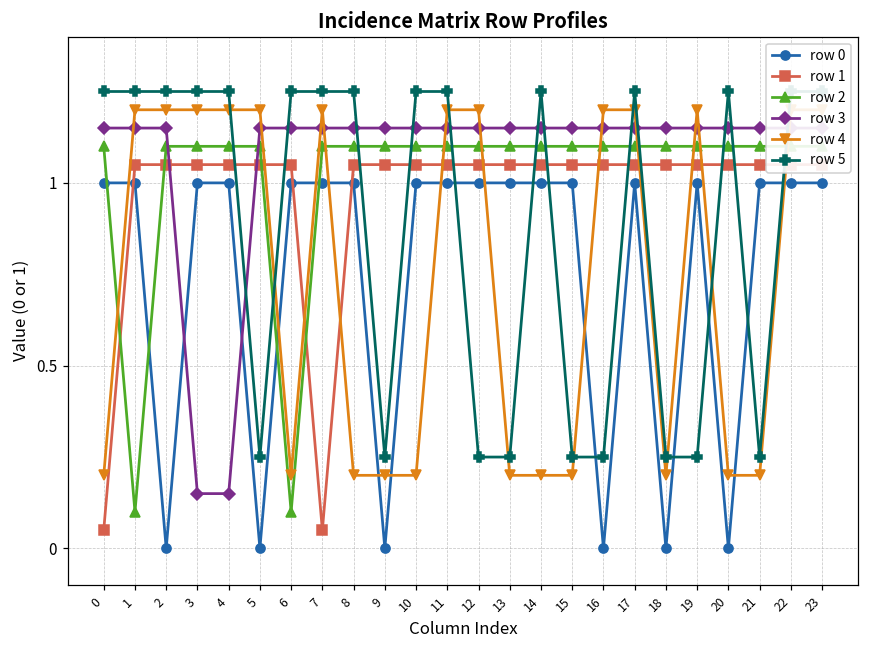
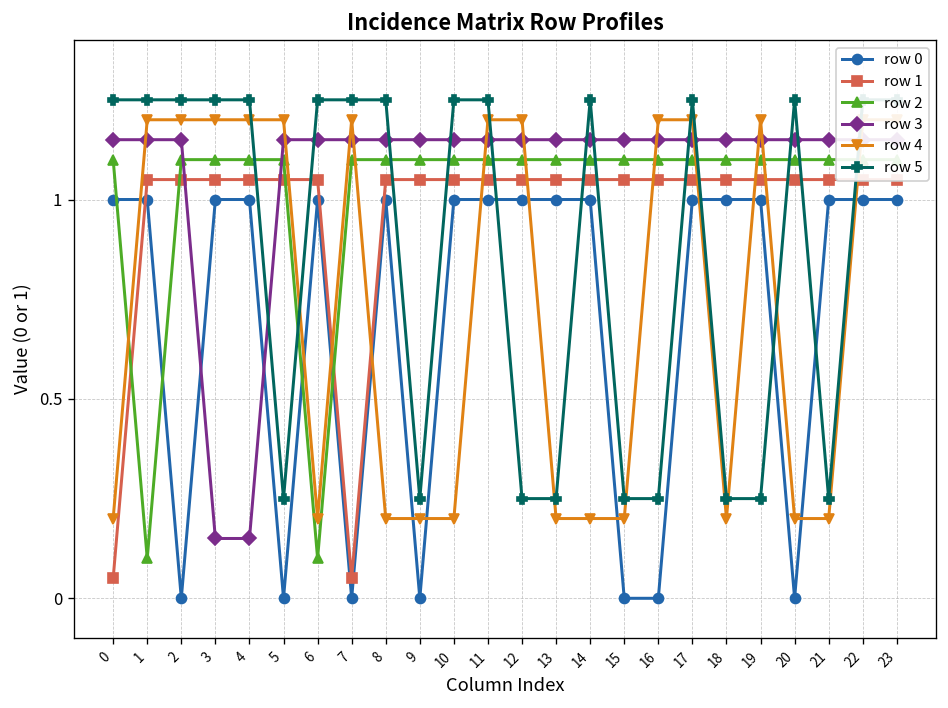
  {
    "row 0": {
      "0": 1,
      "1": 1,
      "2": 0,
      "3": 1,
      "4": 1,
      "5": 0,
      "6": 1,
-     "7": 1,
+     "7": 0,
      "8": 1,
      "9": 0,
      "10": 1,
      "11": 1,
      "12": 1,
      "13": 1,
      "14": 1,
-     "15": 1,
+     "15": 0,
      "16": 0,
      "17": 1,
-     "18": 0,
+     "18": 1,
      "19": 1,
      "20": 0,
      "21": 1,
      "22": 1,
      "23": 1
    },
    "row 1": {
      "0": 0.05,
      "1": 1.05,
      "2": 1.05,
      "3": 1.05,
      "4": 1.05,
      "5": 1.05,
      "6": 1.05,
      "7": 0.05,
      "8": 1.05,
      "9": 1.05,
      "10": 1.05,
      "11": 1.05,
      "12": 1.05,
      "13": 1.05,
      "14": 1.05,
      "15": 1.05,
      "16": 1.05,
      "17": 1.05,
      "18": 1.05,
      "19": 1.05,
      "20": 1.05,
      "21": 1.05
    },
    "row 2": {
      "0": 1.10,
      "1": 0.10,
      "2": 1.10,
      "3": 1.10,
      "4": 1.10,
      "5": 1.10,
      "6": 0.10,
      "7": 1.10,
      "8": 1.10,
      "9": 1.10,
      "10": 1.10,
      "11": 1.10,
      "12": 1.10,
      "13": 1.10,
      "14": 1.10,
      "15": 1.10,
      "16": 1.10,
      "17": 1.10,
      "18": 1.10,
      "19": 1.10,
      "20": 1.10,
      "21": 1.10
    },
    "row 3": {
      "0": 1.15,
      "1": 1.15,
      "2": 1.15,
      "3": 0.15,
      "4": 0.15,
      "5": 1.15,
      "6": 1.15,
      "7": 1.15,
      "8": 1.15,
      "9": 1.15,
      "10": 1.15,
      "11": 1.15,
      "12": 1.15,
      "13": 1.15,
      "14": 1.15,
      "15": 1.15,
      "16": 1.15,
      "17": 1.15,
      "18": 1.15,
      "19": 1.15,
      "20": 1.15,
      "21": 1.15
    },
    "row 4": {
      "0": 0.20,
      "1": 1.20,
      "2": 1.20,
      "3": 1.20,
      "4": 1.20,
      "5": 1.20,
      "6": 0.20,
      "7": 1.20,
      "8": 0.20,
      "9": 0.20,
      "10": 0.20,
      "11": 1.20,
      "12": 1.20,
      "13": 0.20,
      "14": 0.20,
      "15": 0.20,
      "16": 1.20,
      "17": 1.20,
      "18": 0.20,
      "19": 1.20,
      "20": 0.20,
      "21": 0.20
    },
    "row 5": {
      "0": 1.25,
      "1": 1.25,
      "2": 1.25,
      "3": 1.25,
      "4": 1.25,
      "5": 0.25,
      "6": 1.25,
      "7": 1.25,
      "8": 1.25,
      "9": 0.25,
      "10": 1.25,
      "11": 1.25,
      "12": 0.25,
      "13": 0.25,
      "14": 1.25,
      "15": 0.25,
      "16": 0.25,
      "17": 1.25,
      "18": 0.25,
      "19": 0.25,
      "20": 1.25,
      "21": 0.25
    }
  }
